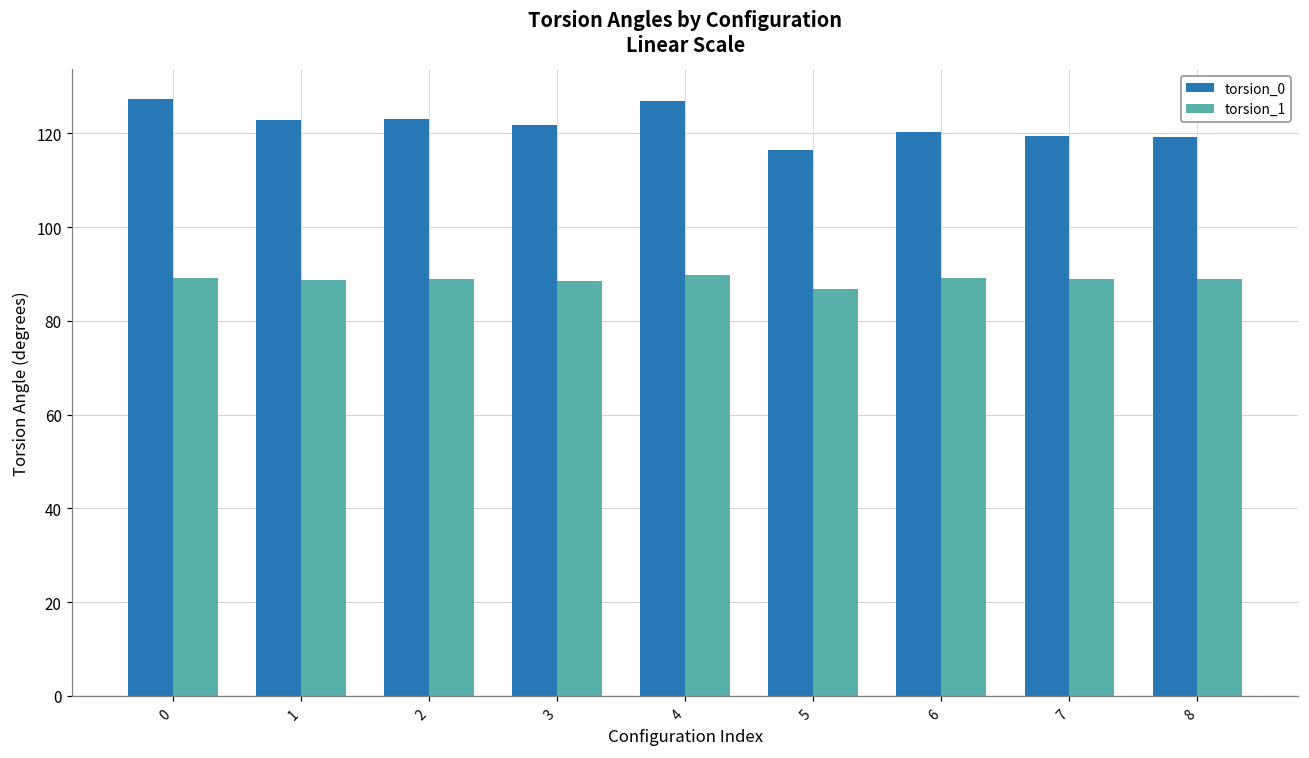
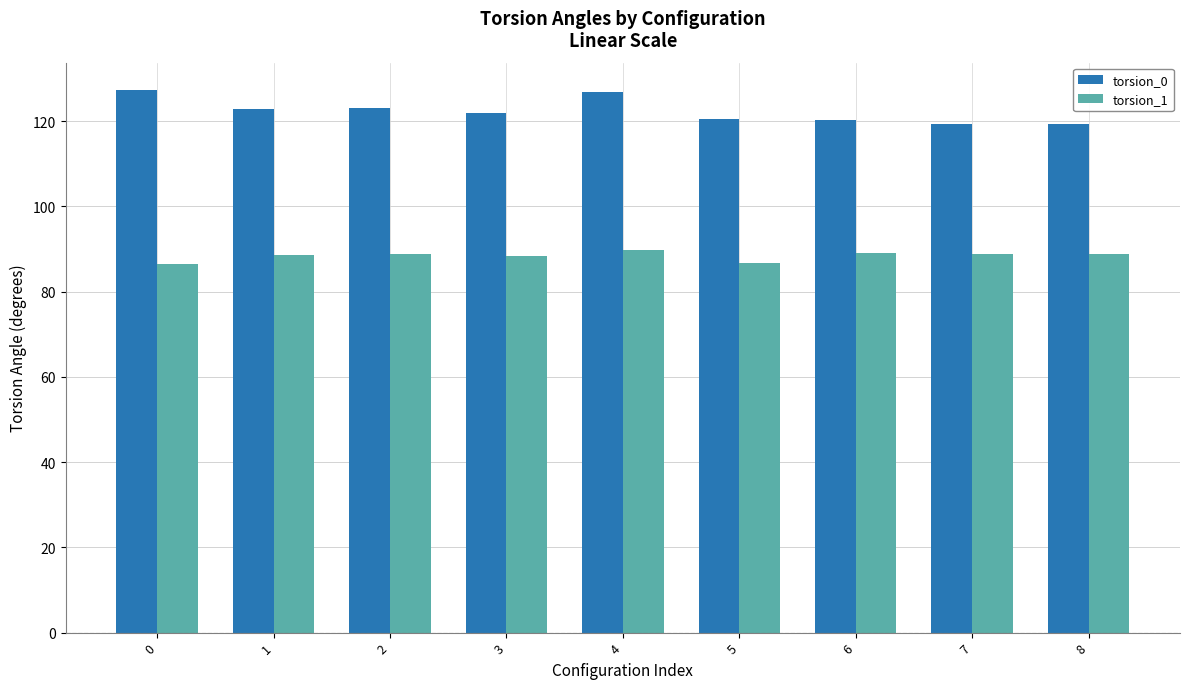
  {
    "torsion_0": {
      "0": 127,
      "1": 123,
      "2": 123,
      "3": 122,
      "4": 127,
-     "5": 117,
+     "5": 121,
      "6": 120,
      "7": 119,
      "8": 119
    },
    "torsion_1": {
-     "0": 89,
+     "0": 87,
      "1": 89,
      "2": 89,
      "3": 88,
      "4": 90,
      "5": 87,
      "6": 89,
      "7": 89,
      "8": 89
    }
  }
